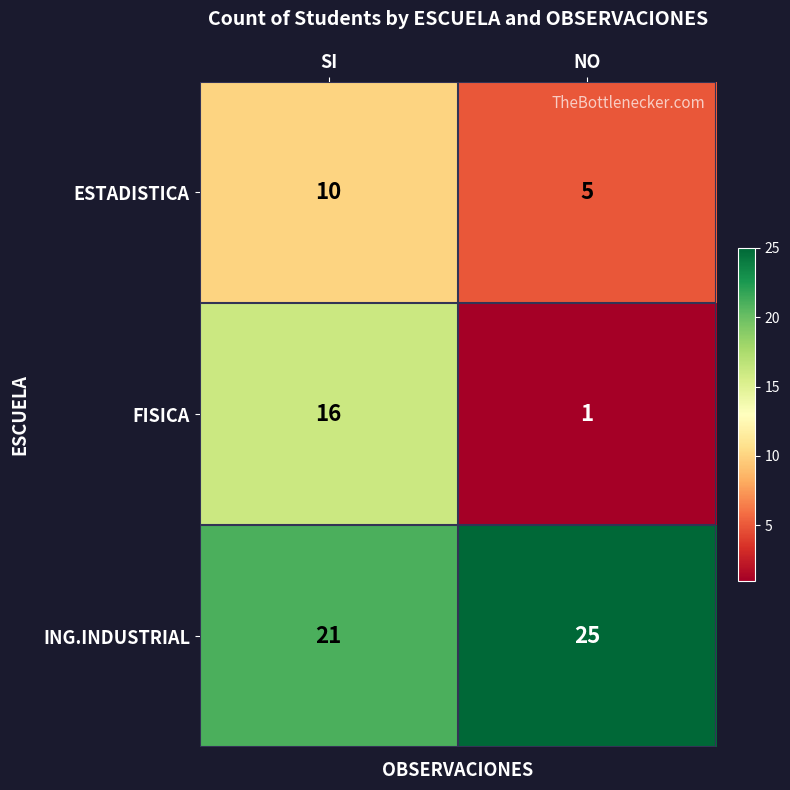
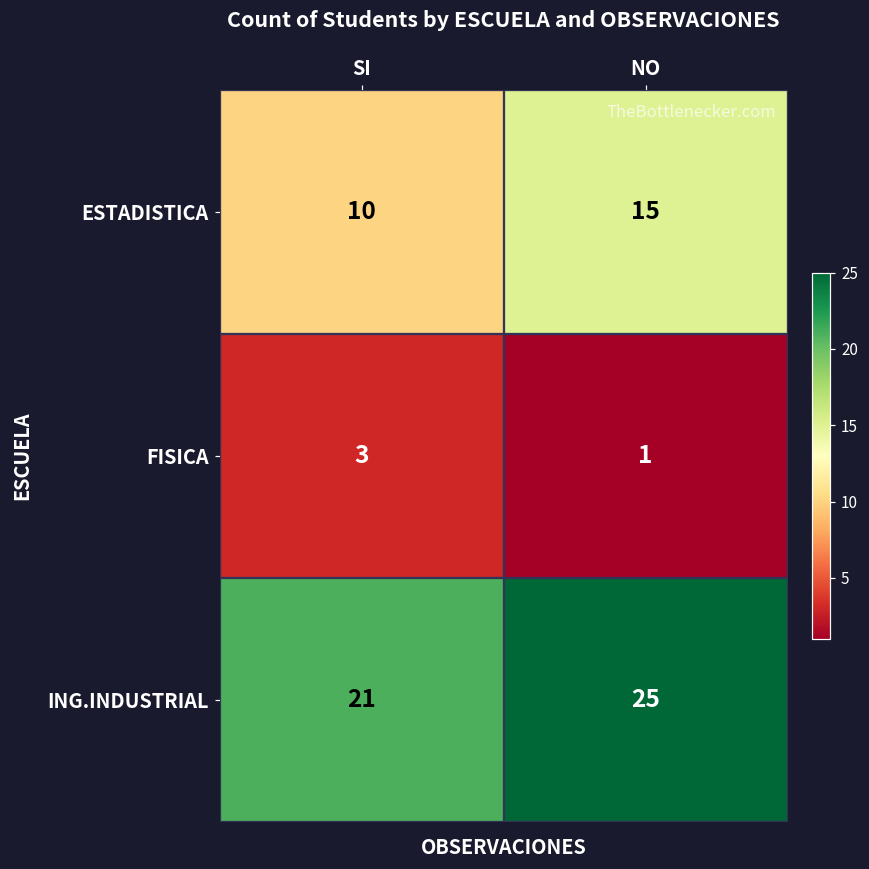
  {
    "ESTADISTICA": {
      "SI": 10,
-     "NO": 5
+     "NO": 15
    },
    "FISICA": {
-     "SI": 16,
+     "SI": 3,
      "NO": 1
    },
    "ING.INDUSTRIAL": {
      "SI": 21,
      "NO": 25
    }
  }
